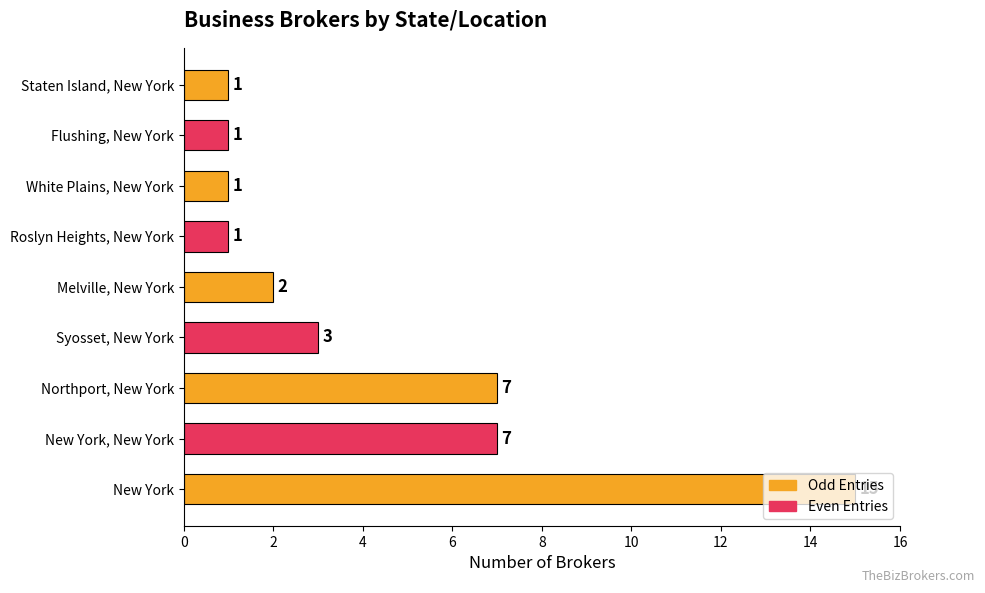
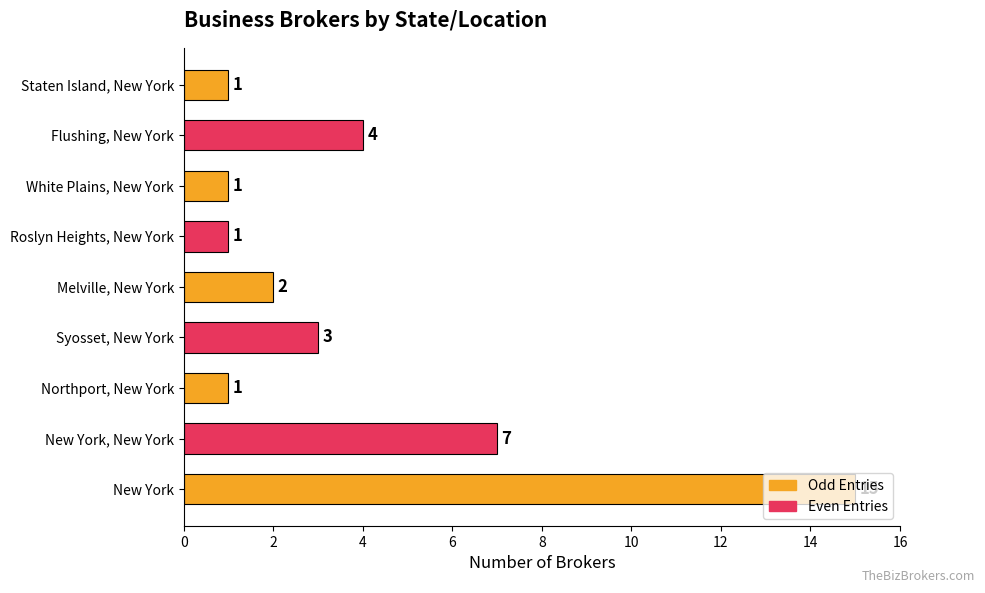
  {
    "Staten Island, New York": 1,
-   "Flushing, New York": 1,
+   "Flushing, New York": 4,
    "White Plains, New York": 1,
    "Roslyn Heights, New York": 1,
    "Melville, New York": 2,
    "Syosset, New York": 3,
-   "Northport, New York": 7,
+   "Northport, New York": 1,
    "New York, New York": 7
  }
